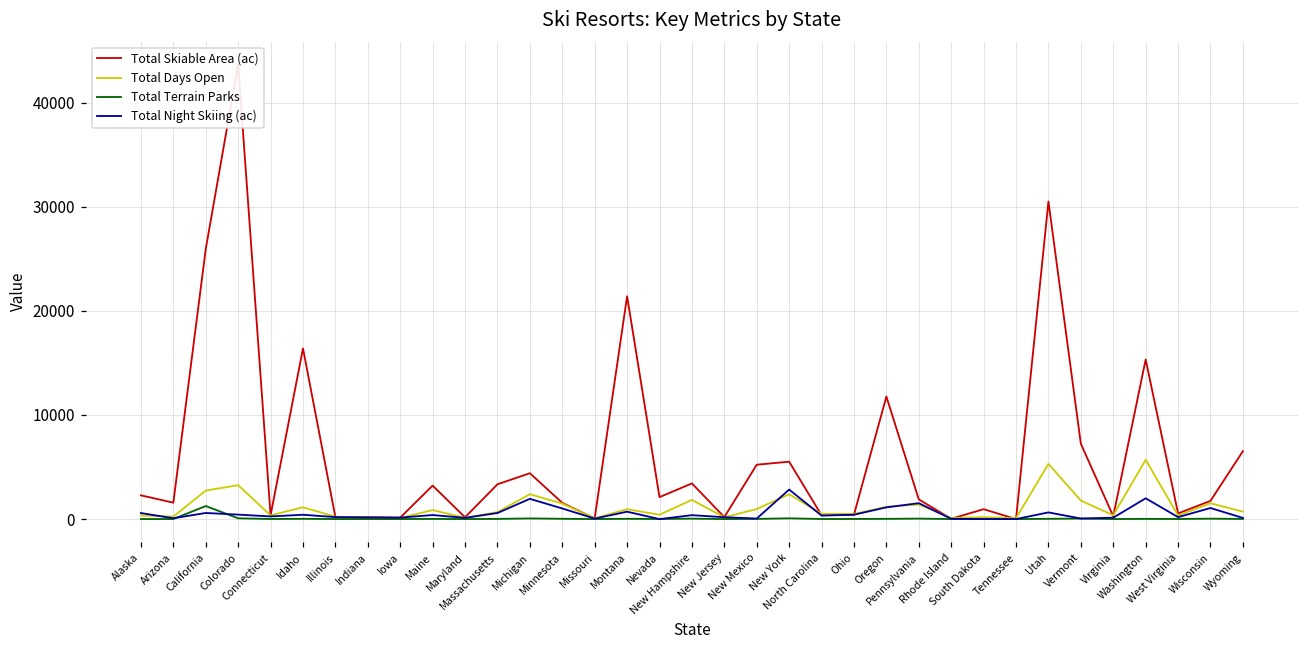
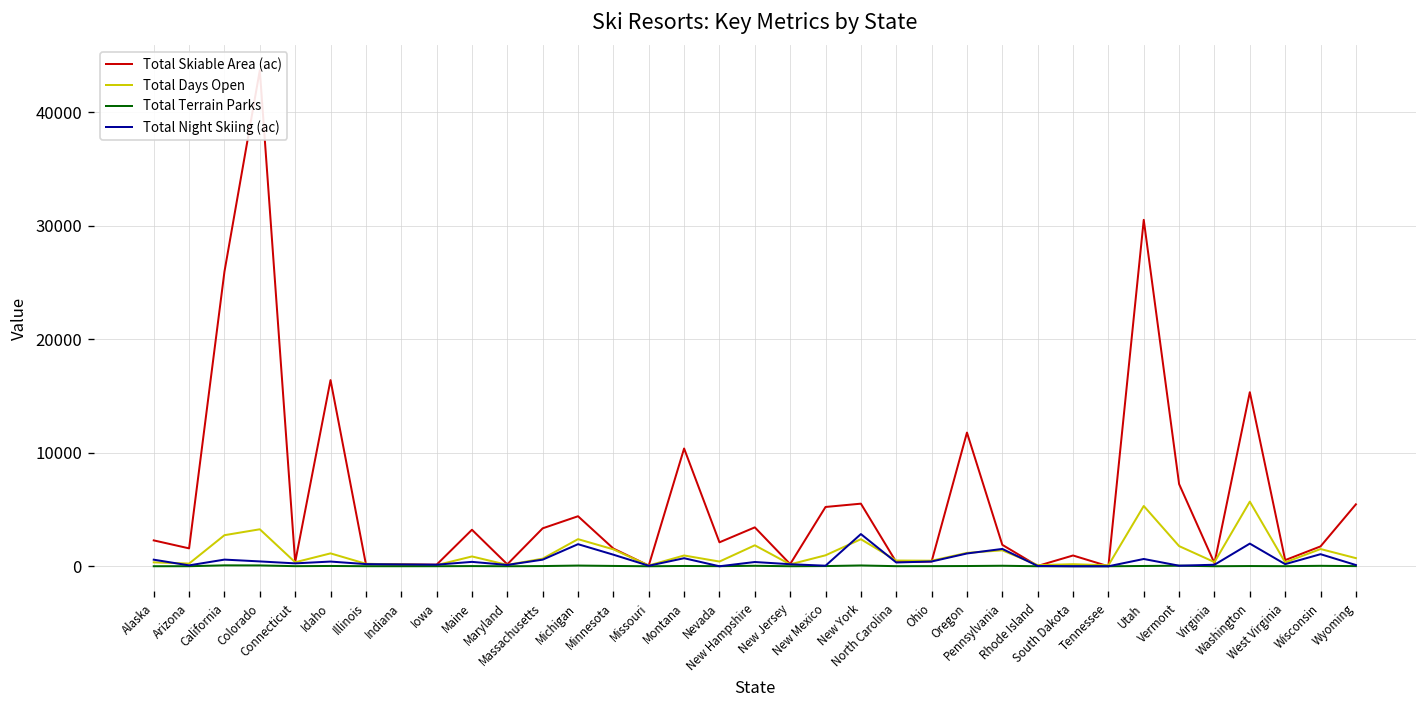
  {
    "Total Skiable Area (ac)": {
      "Alaska": 2000,
      "Arizona": 2000,
      "California": 26000,
      "Idaho": 16000,
      "Maine": 3000,
      "Massachusetts": 3000,
      "Michigan": 4000,
-     "Montana": 21000,
+     "Montana": 10000,
      "Nevada": 2000,
      "New Hampshire": 3000,
      "New Mexico": 5000,
      "New York": 6000,
      "Oregon": 12000,
      "Pennsylvania": 2000,
      "South Dakota": 1000,
      "Utah": 31000,
      "Vermont": 7000,
      "Washington": 15000,
-     "Wyoming": 7000
+     "Wyoming": 5000
    },
    "Total Days Open": {
      "California": 3000,
      "Colorado": 3000,
      "Idaho": 1000,
      "Maine": 1000,
      "Michigan": 2000,
      "Nevada": 0,
      "New Hampshire": 2000,
      "New Mexico": 1000,
      "New York": 2000,
      "Utah": 5000,
      "Vermont": 2000,
      "Washington": 6000,
      "Wyoming": 1000
    },
    "Total Terrain Parks": {
      "Alaska": 0,
-     "California": 1000,
+     "California": 0,
      "Colorado": 0,
      "Idaho": 0,
      "Maine": 0,
      "Massachusetts": 0,
      "Michigan": 0,
      "Minnesota": 0,
      "Montana": 0,
      "New Hampshire": 0,
      "New York": 0,
      "North Carolina": 0,
      "Ohio": 0,
      "Oregon": 0,
      "Pennsylvania": 0,
      "Utah": 0,
      "Washington": 0,
      "Wisconsin": 0
    },
    "Total Night Skiing (ac)": {
      "California": 1000,
      "Colorado": 0,
      "Idaho": 0,
      "Maine": 0,
      "Michigan": 2000,
      "Minnesota": 1000,
      "New Hampshire": 0,
      "New York": 3000,
      "Utah": 1000,
      "Washington": 2000,
      "Wisconsin": 1000
    }
  }
